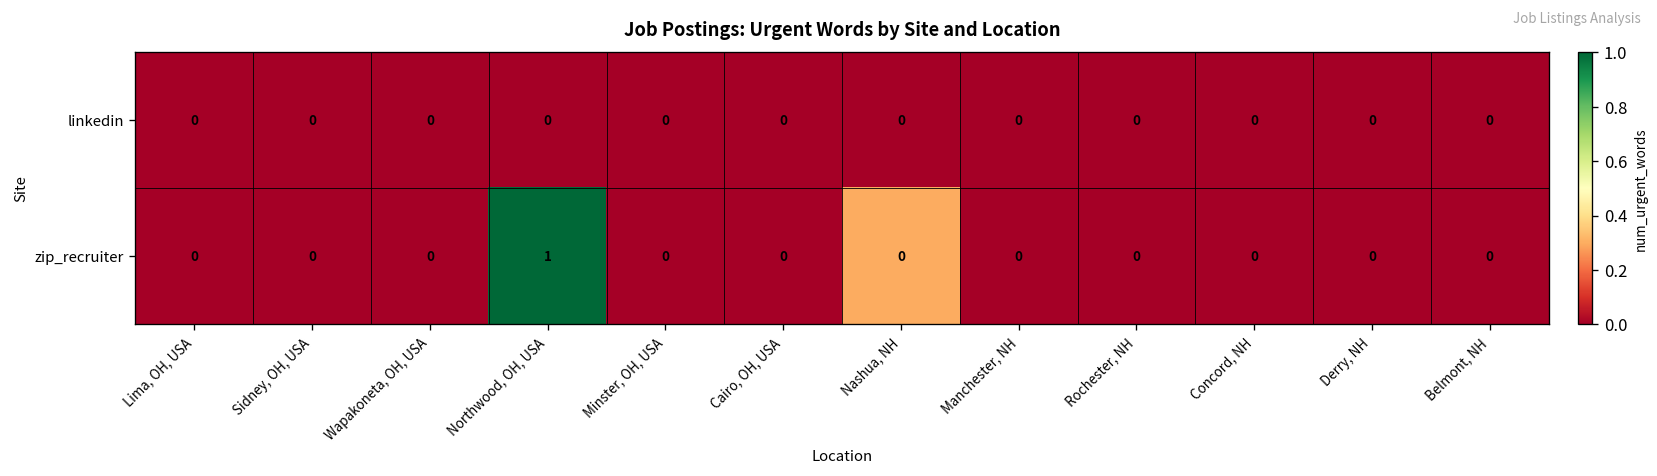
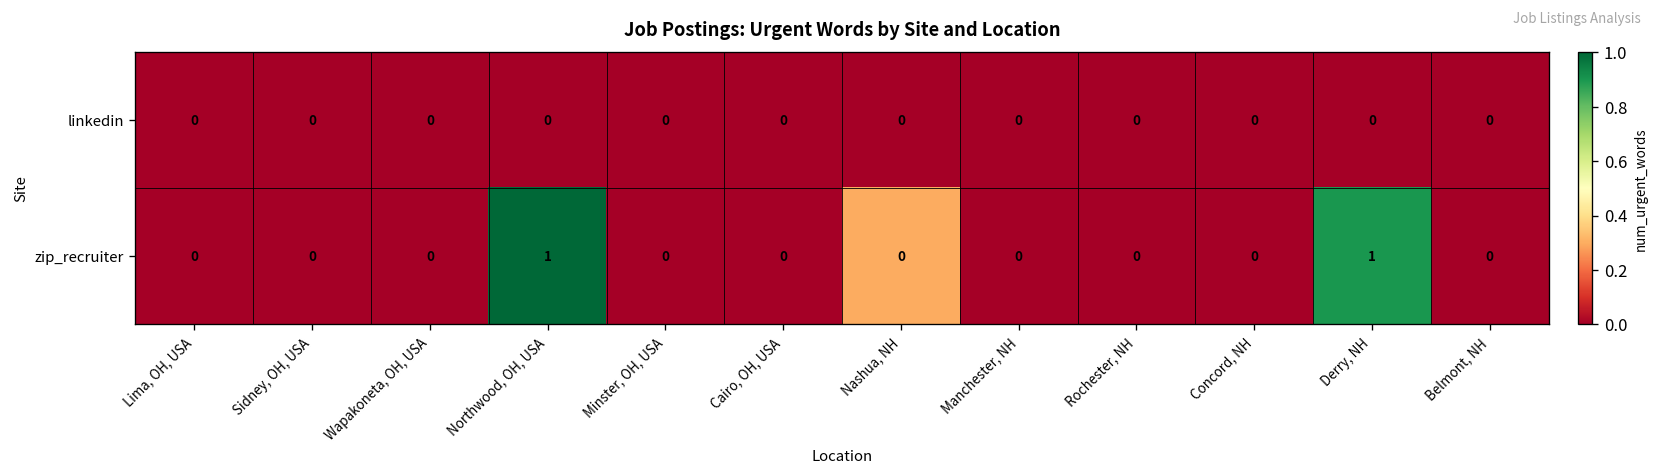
  {
    "linkedin": {
      "Lima, OH, USA": 0,
      "Sidney, OH, USA": 0,
      "Wapakoneta, OH, USA": 0,
      "Northwood, OH, USA": 0,
      "Minster, OH, USA": 0,
      "Cairo, OH, USA": 0,
      "Nashua, NH": 0,
      "Manchester, NH": 0,
      "Rochester, NH": 0,
      "Concord, NH": 0,
      "Derry, NH": 0,
      "Belmont, NH": 0
    },
    "zip_recruiter": {
      "Lima, OH, USA": 0,
      "Sidney, OH, USA": 0,
      "Wapakoneta, OH, USA": 0,
      "Northwood, OH, USA": 1,
      "Minster, OH, USA": 0,
      "Cairo, OH, USA": 0,
      "Nashua, NH": 0,
      "Manchester, NH": 0,
      "Rochester, NH": 0,
      "Concord, NH": 0,
-     "Derry, NH": 0,
+     "Derry, NH": 1,
      "Belmont, NH": 0
    }
  }
